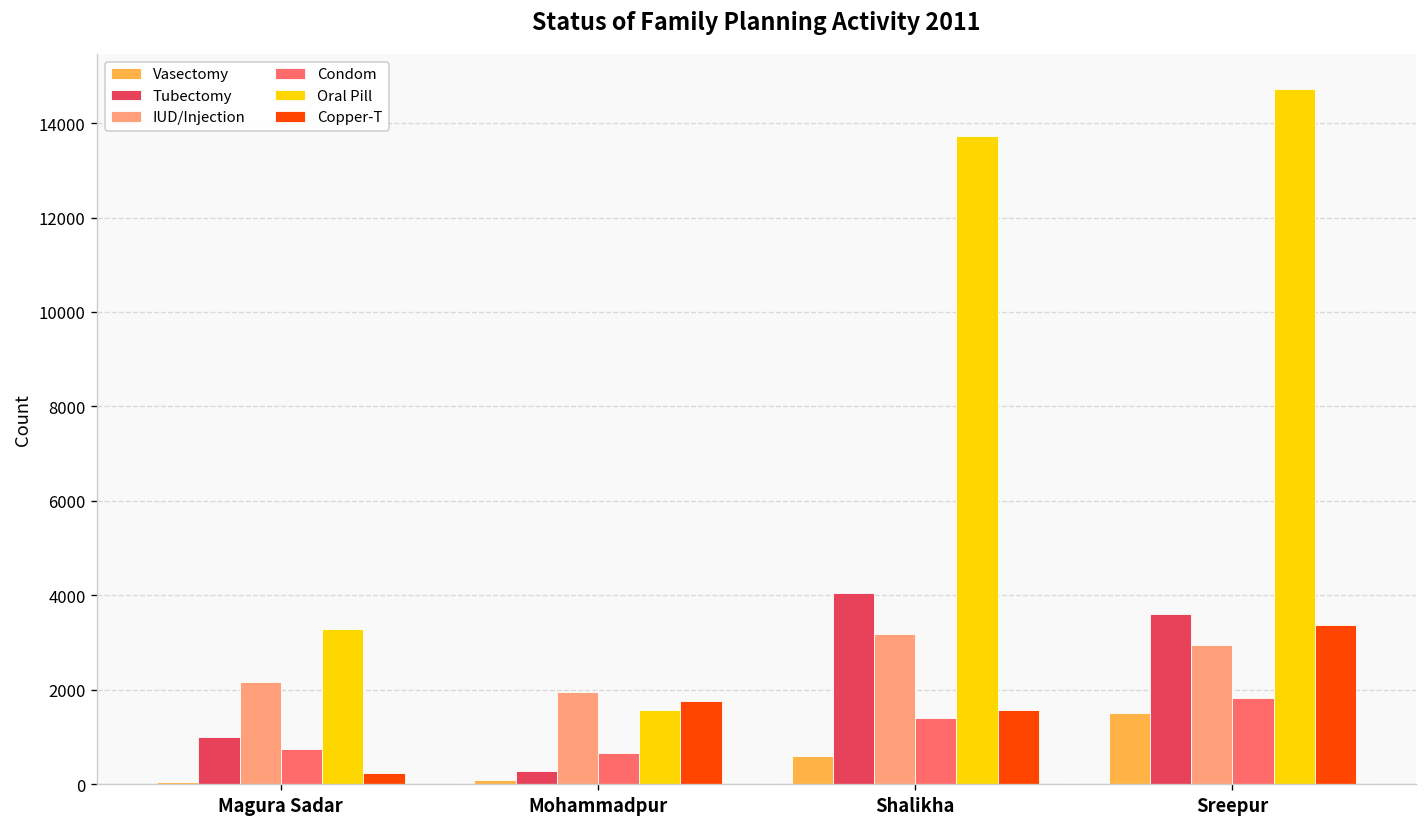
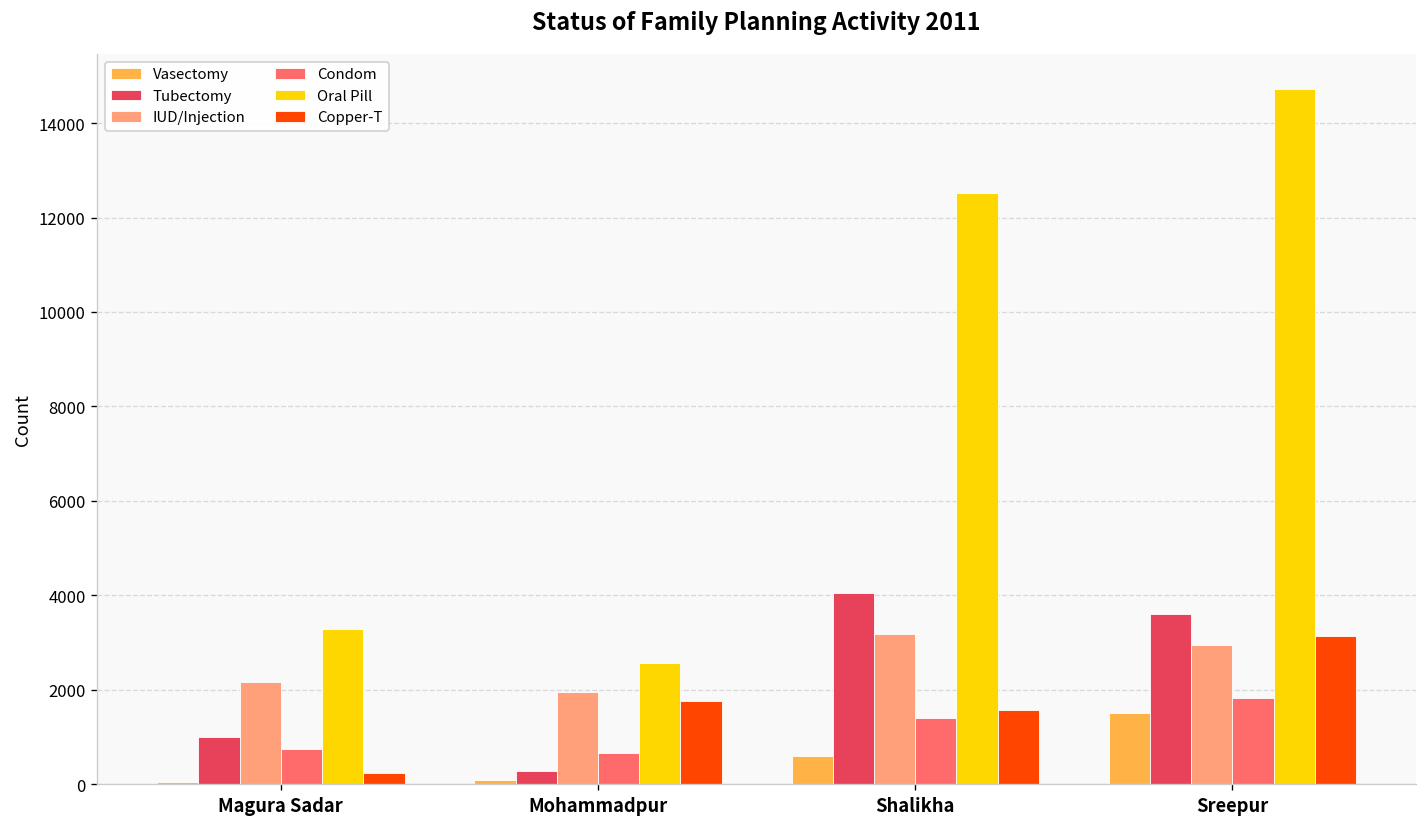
  {
    "Oral Pill": {
      "Magura Sadar": 3300,
-     "Mohammadpur": 1600,
-     "Shalikha": 13700,
+     "Mohammadpur": 2600,
+     "Shalikha": 12500,
      "Sreepur": 14700
    },
    "Copper-T": {
      "Magura Sadar": 200,
      "Mohammadpur": 1800,
      "Shalikha": 1600,
-     "Sreepur": 3400
+     "Sreepur": 3100
    }
  }
